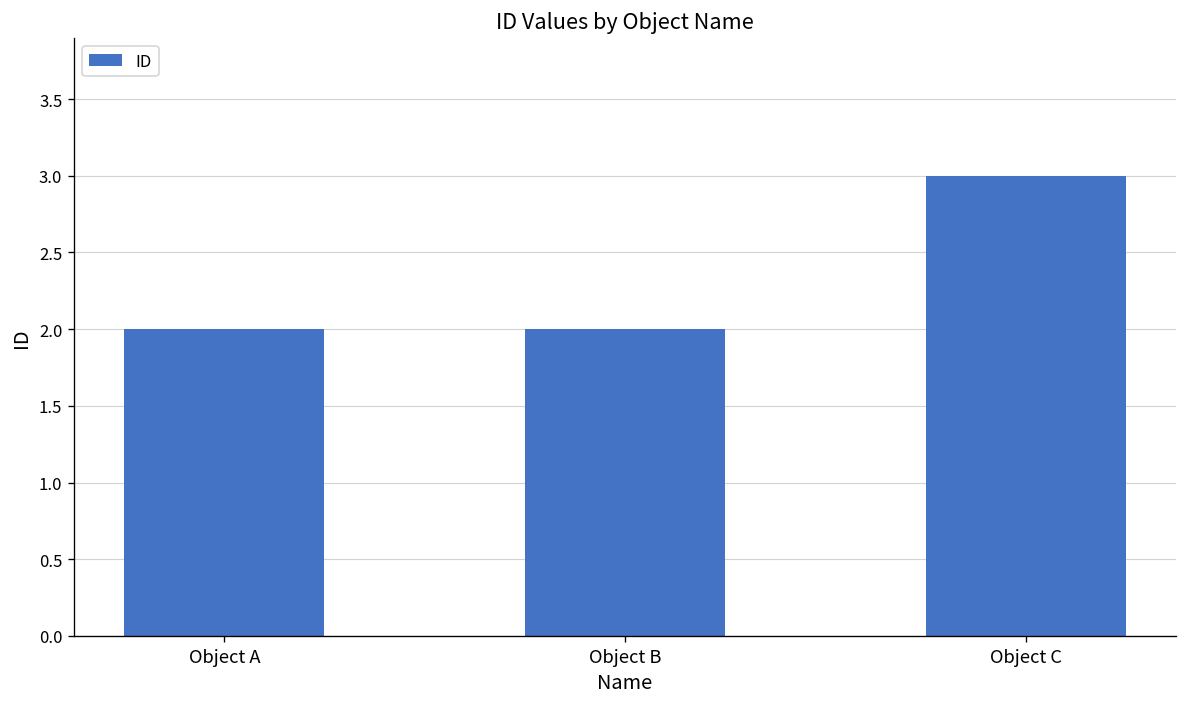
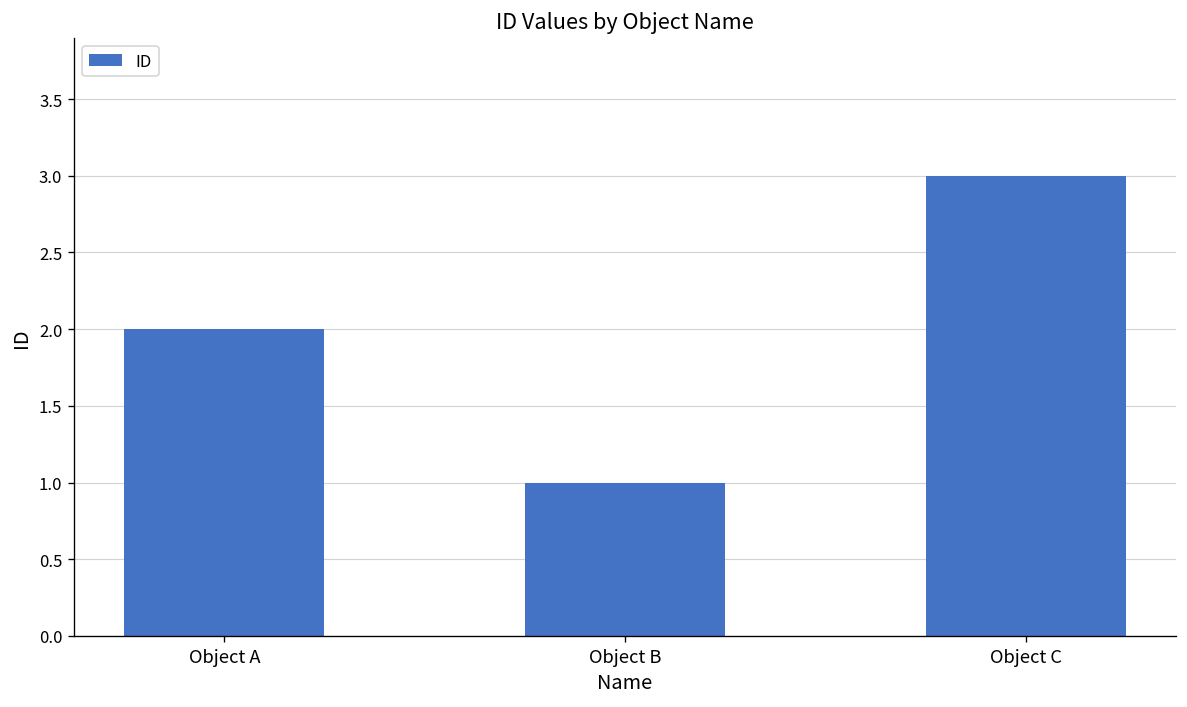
  {
    "Object A": 2,
-   "Object B": 2,
+   "Object B": 1,
    "Object C": 3
  }
